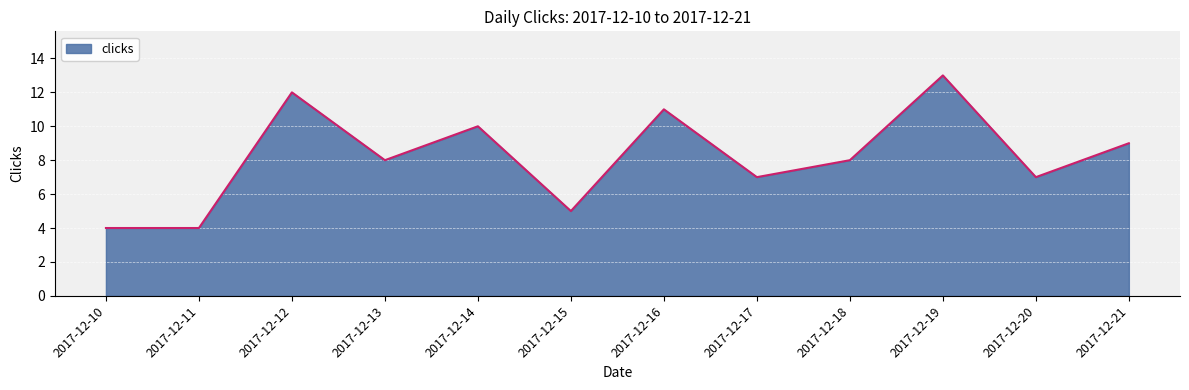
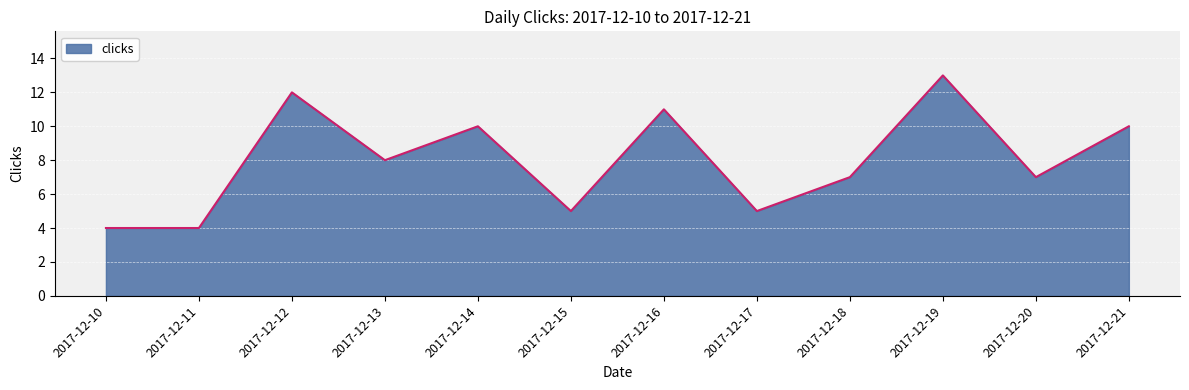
  {
    "2017-12-10": 4,
    "2017-12-11": 4,
    "2017-12-12": 12,
    "2017-12-13": 8,
    "2017-12-14": 10,
    "2017-12-15": 5,
    "2017-12-16": 11,
-   "2017-12-17": 7,
-   "2017-12-18": 8,
+   "2017-12-17": 5,
+   "2017-12-18": 7,
    "2017-12-19": 13,
    "2017-12-20": 7,
-   "2017-12-21": 9
+   "2017-12-21": 10
  }
